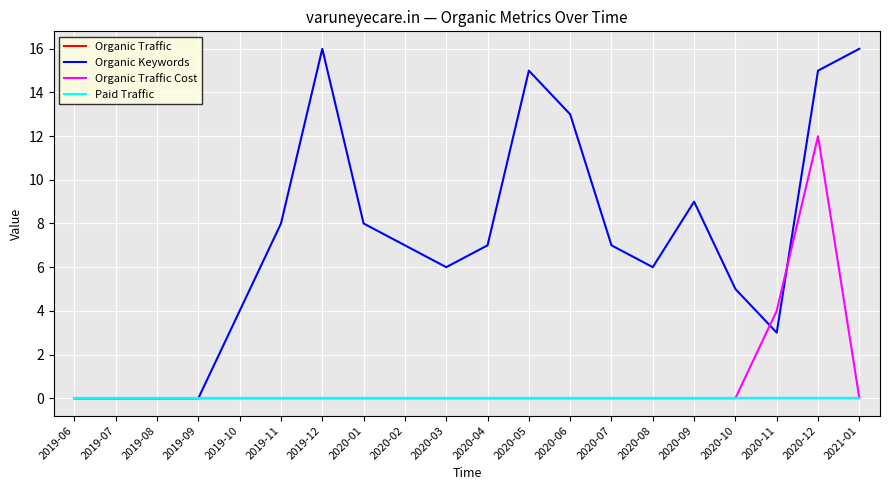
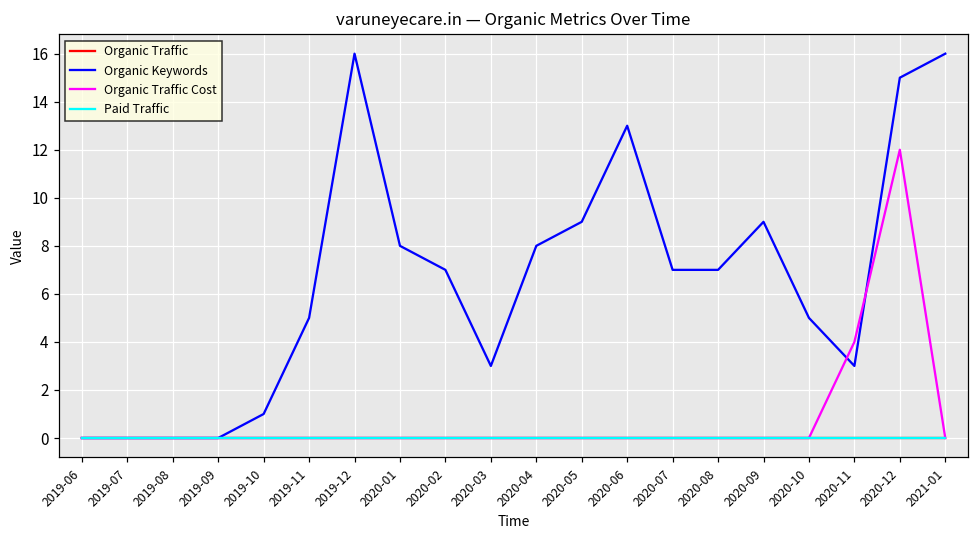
  {
    "Paid Traffic": {
      "2020-11": 0,
      "2020-12": 0
    },
    "Organic Keywords": {
-     "2019-10": 4,
-     "2019-11": 8,
+     "2019-10": 1,
+     "2019-11": 5,
      "2019-12": 16,
      "2020-01": 8,
      "2020-02": 7,
-     "2020-03": 6,
-     "2020-04": 7,
-     "2020-05": 15,
+     "2020-03": 3,
+     "2020-04": 8,
+     "2020-05": 9,
      "2020-06": 13,
      "2020-07": 7,
-     "2020-08": 6,
+     "2020-08": 7,
      "2020-09": 9,
      "2020-10": 5,
      "2020-11": 3,
      "2020-12": 15,
      "2021-01": 16
    },
    "Organic Traffic Cost": {
      "2020-11": 4,
      "2020-12": 12
    }
  }
